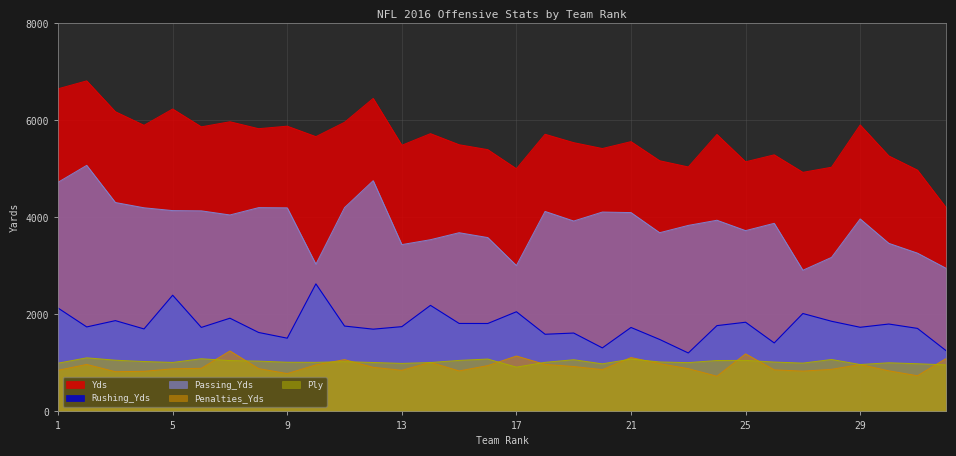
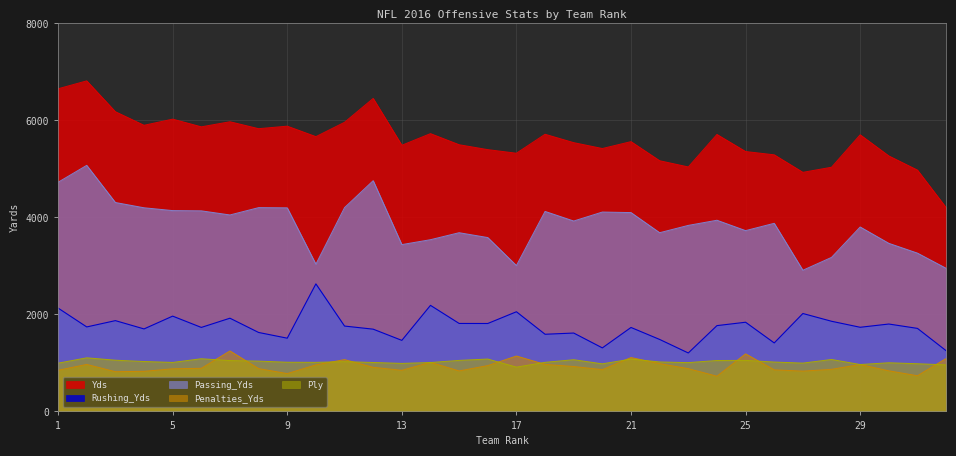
  {
    "Yds": {
      "1": 6700,
-     "5": 6200,
+     "5": 6000,
      "9": 5900,
      "13": 5500,
-     "17": 5000,
+     "17": 5300,
      "21": 5600,
-     "25": 5100,
-     "29": 5900
+     "25": 5400,
+     "29": 5700
    },
    "Rushing_Yds": {
      "1": 2100,
-     "5": 2400,
+     "5": 2000,
      "9": 1500,
-     "13": 1700,
+     "13": 1500,
      "17": 2100,
      "21": 1700,
      "25": 1800,
      "29": 1700
    },
    "Passing_Yds": {
      "1": 4700,
      "5": 4100,
      "9": 4200,
      "13": 3400,
      "17": 3000,
      "21": 4100,
      "25": 3700,
-     "29": 4000
+     "29": 3800
    }
  }
